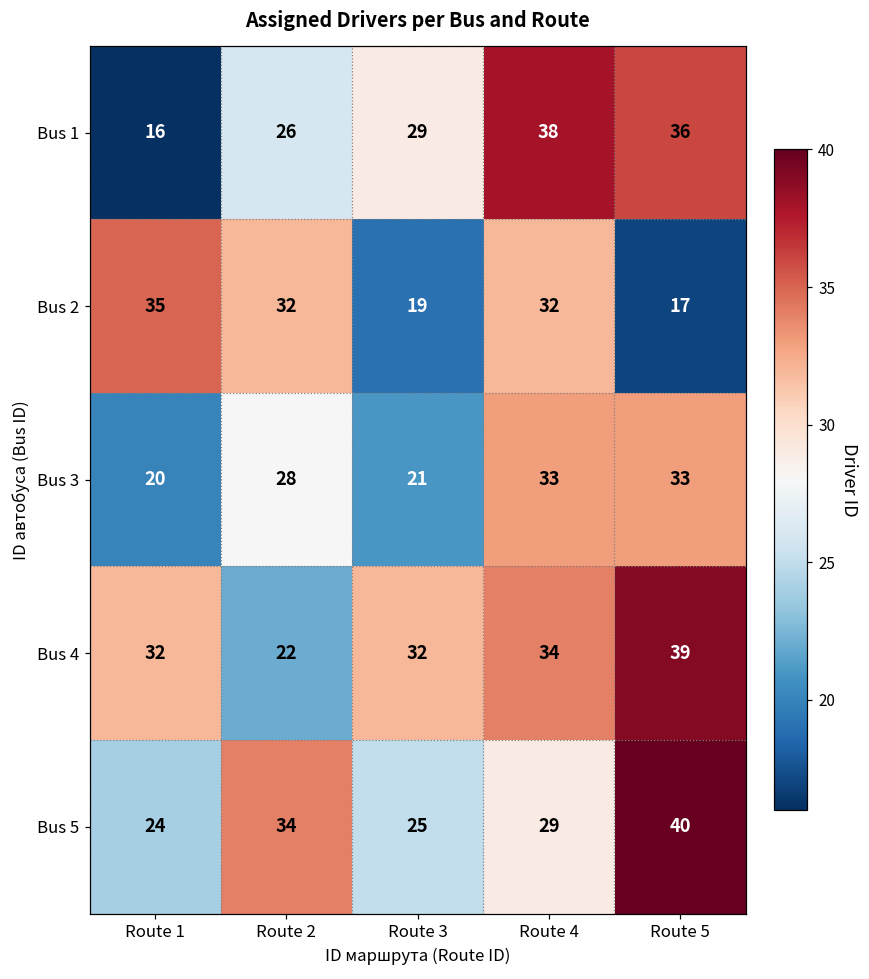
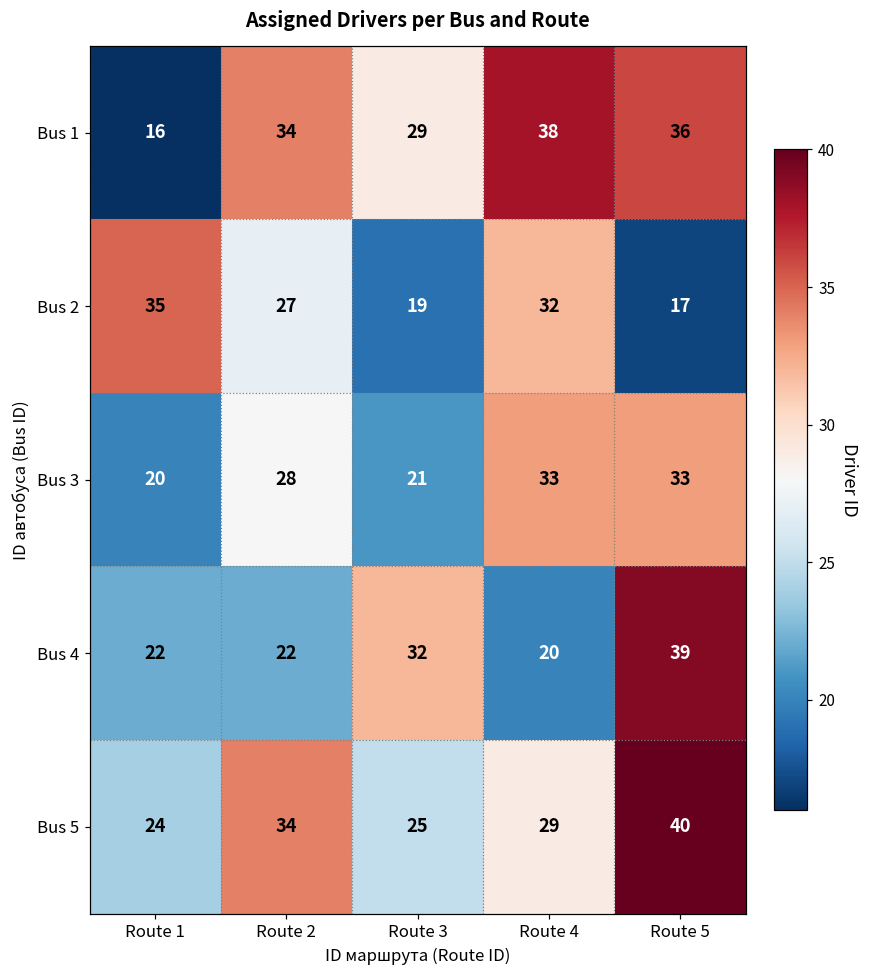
  {
    "Bus 1": {
      "Route 1": 16,
-     "Route 2": 26,
+     "Route 2": 34,
      "Route 3": 29,
      "Route 4": 38,
      "Route 5": 36
    },
    "Bus 2": {
      "Route 1": 35,
-     "Route 2": 32,
+     "Route 2": 27,
      "Route 3": 19,
      "Route 4": 32,
      "Route 5": 17
    },
    "Bus 3": {
      "Route 1": 20,
      "Route 2": 28,
      "Route 3": 21,
      "Route 4": 33,
      "Route 5": 33
    },
    "Bus 4": {
-     "Route 1": 32,
+     "Route 1": 22,
      "Route 2": 22,
      "Route 3": 32,
-     "Route 4": 34,
+     "Route 4": 20,
      "Route 5": 39
    },
    "Bus 5": {
      "Route 1": 24,
      "Route 2": 34,
      "Route 3": 25,
      "Route 4": 29,
      "Route 5": 40
    }
  }
